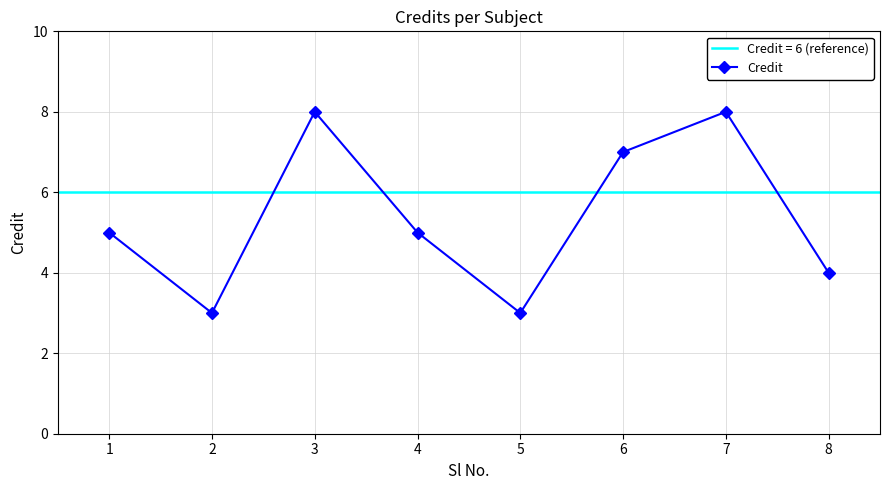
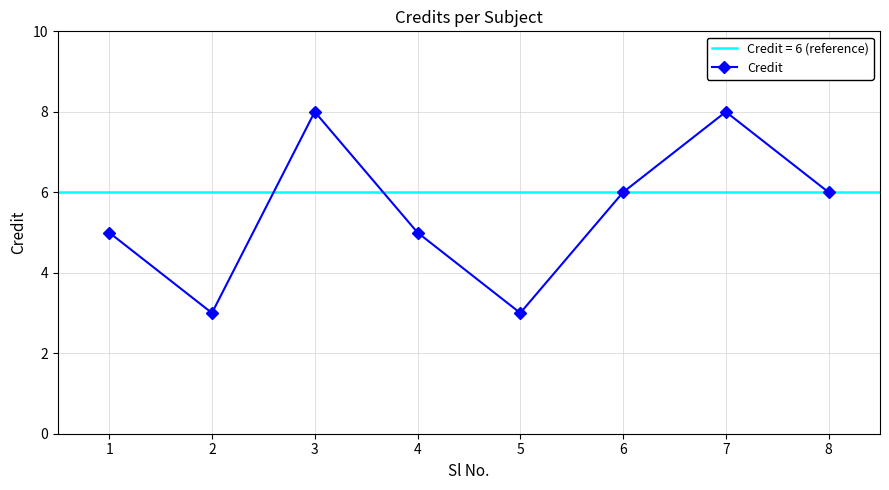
  {
    "1": 5,
    "2": 3,
    "3": 8,
    "4": 5,
    "5": 3,
-   "6": 7,
+   "6": 6,
    "7": 8,
-   "8": 4
+   "8": 6
  }
